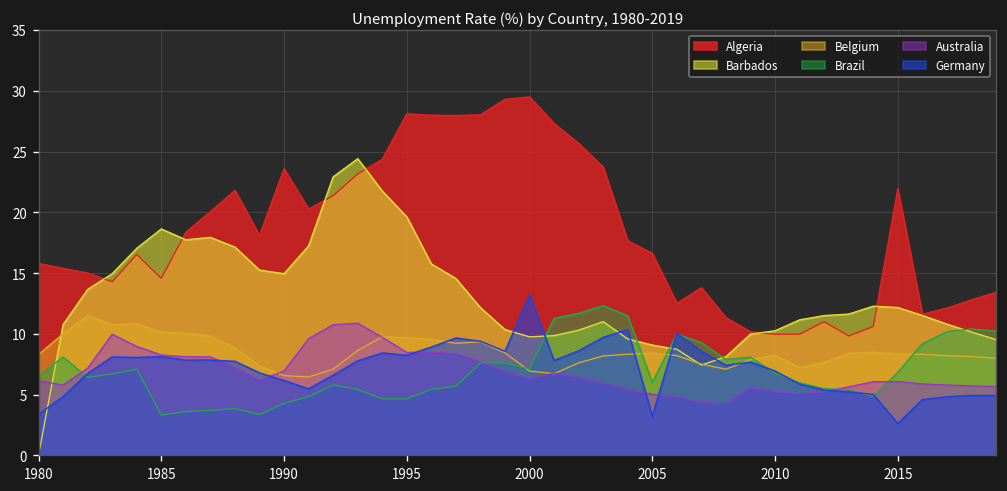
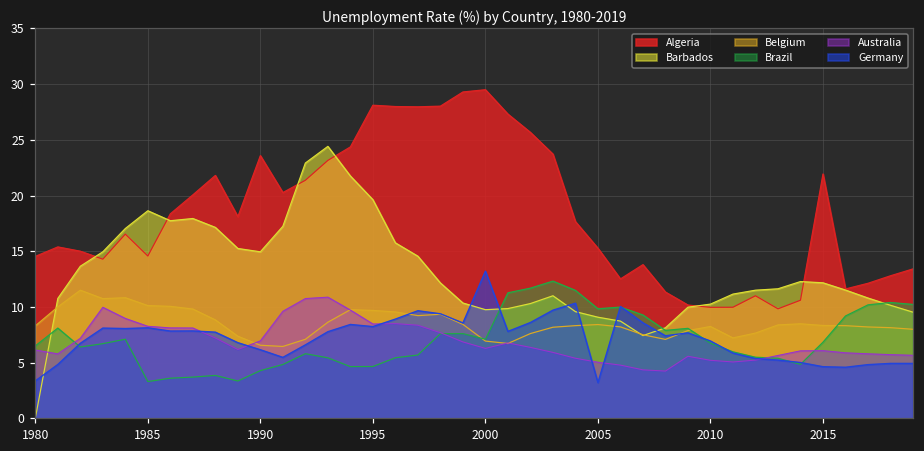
  {
    "Algeria": {
-     "1980": 15.8,
+     "1980": 14.5,
      "1985": 14.6,
      "1990": 23.6,
      "1995": 28.1,
      "2000": 29.5,
-     "2005": 16.6,
+     "2005": 15.3,
      "2010": 10.0,
      "2015": 21.9
    },
    "Brazil": {
      "1980": 6.5,
      "1985": 3.3,
      "1990": 4.3,
      "1995": 4.7,
-     "2005": 6.0,
+     "2005": 9.8,
      "2015": 6.8
    },
    "Australia": {
      "1980": 6.1,
      "1990": 7.0,
      "2000": 6.3,
      "2005": 5.0,
      "2010": 5.2,
      "2015": 6.1
    },
    "Germany": {
      "1980": 3.4,
      "1990": 6.2,
      "2000": 13.2,
      "2005": 3.2,
-     "2015": 2.6
+     "2015": 4.6
    }
  }
